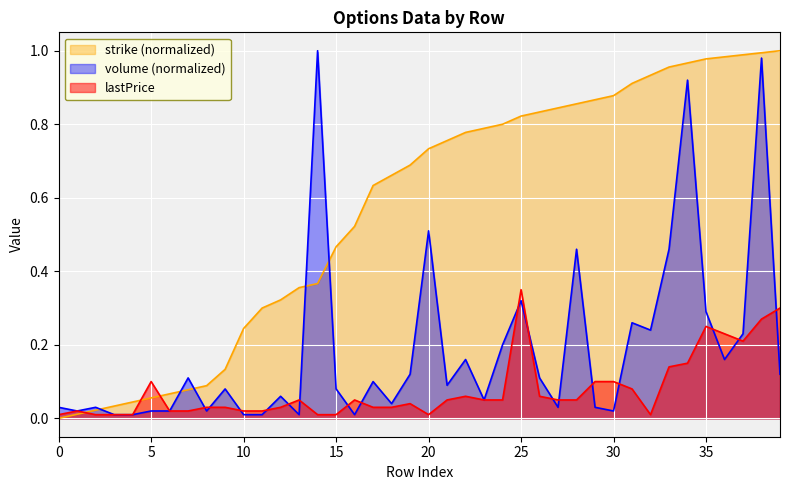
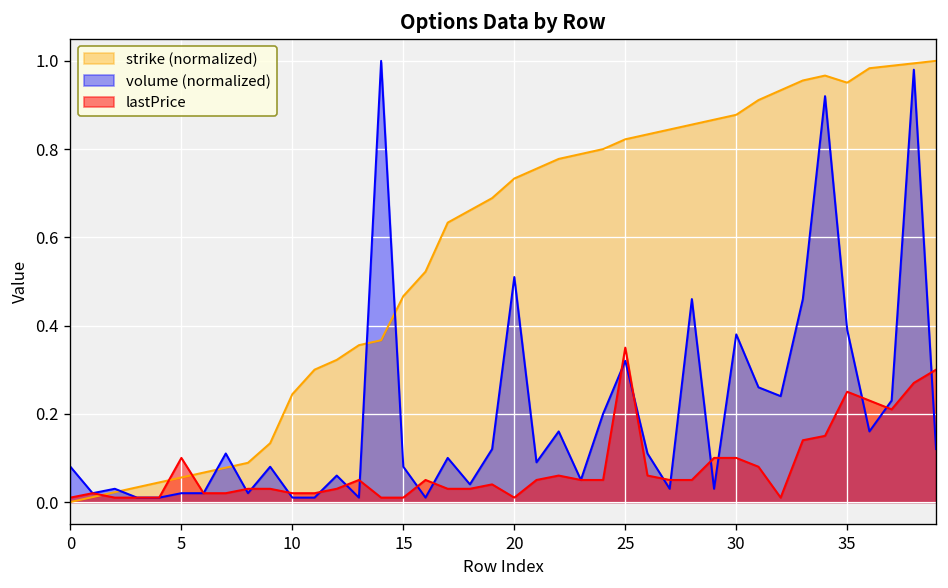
  {
    "strike (normalized)": {
      "0": 0.00,
      "5": 0.06,
      "10": 0.24,
      "15": 0.47,
      "20": 0.73,
      "25": 0.82,
      "30": 0.88,
-     "35": 0.98
+     "35": 0.95
    },
    "volume (normalized)": {
-     "0": 0.03,
+     "0": 0.08,
      "5": 0.02,
      "10": 0.01,
      "15": 0.08,
      "20": 0.51,
      "25": 0.32,
-     "30": 0.02,
-     "35": 0.29
+     "30": 0.38,
+     "35": 0.39
    },
    "lastPrice": {
      "0": 0.01,
      "5": 0.10,
      "10": 0.02,
      "15": 0.01,
      "20": 0.01,
      "25": 0.35,
      "30": 0.10,
      "35": 0.25
    }
  }
